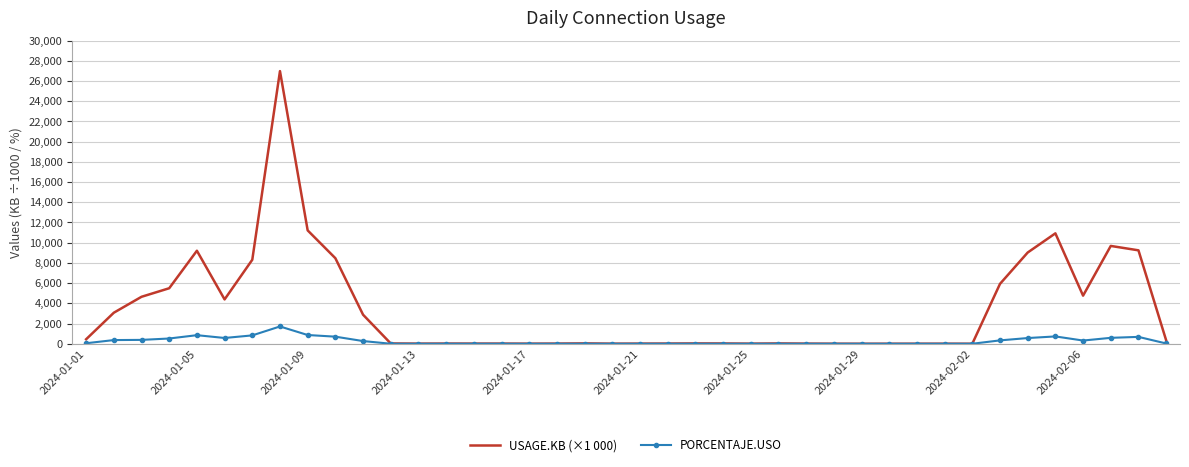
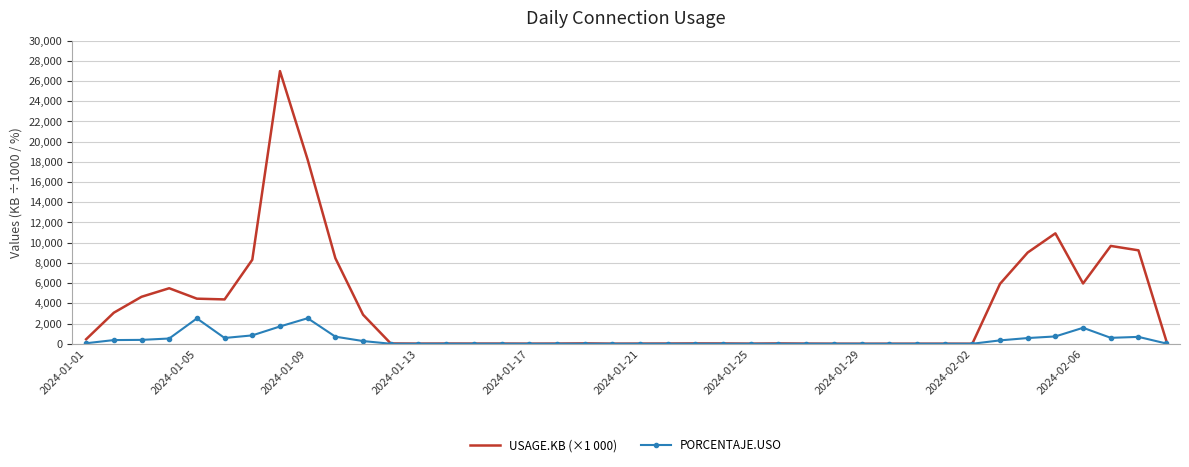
  {
    "USAGE.KB (×1 000)": {
      "2024-01-01": "400",
-     "2024-01-05": "9,200",
-     "2024-01-09": "11,200",
-     "2024-02-06": "4,800"
+     "2024-01-05": "4,500",
+     "2024-01-09": "18,200",
+     "2024-02-06": "6,000"
    },
    "PORCENTAJE.USO": {
      "2024-01-01": "100",
-     "2024-01-05": "800",
-     "2024-01-09": "900",
-     "2024-02-06": "300"
+     "2024-01-05": "2,500",
+     "2024-01-09": "2,500",
+     "2024-02-06": "1,600"
    }
  }
